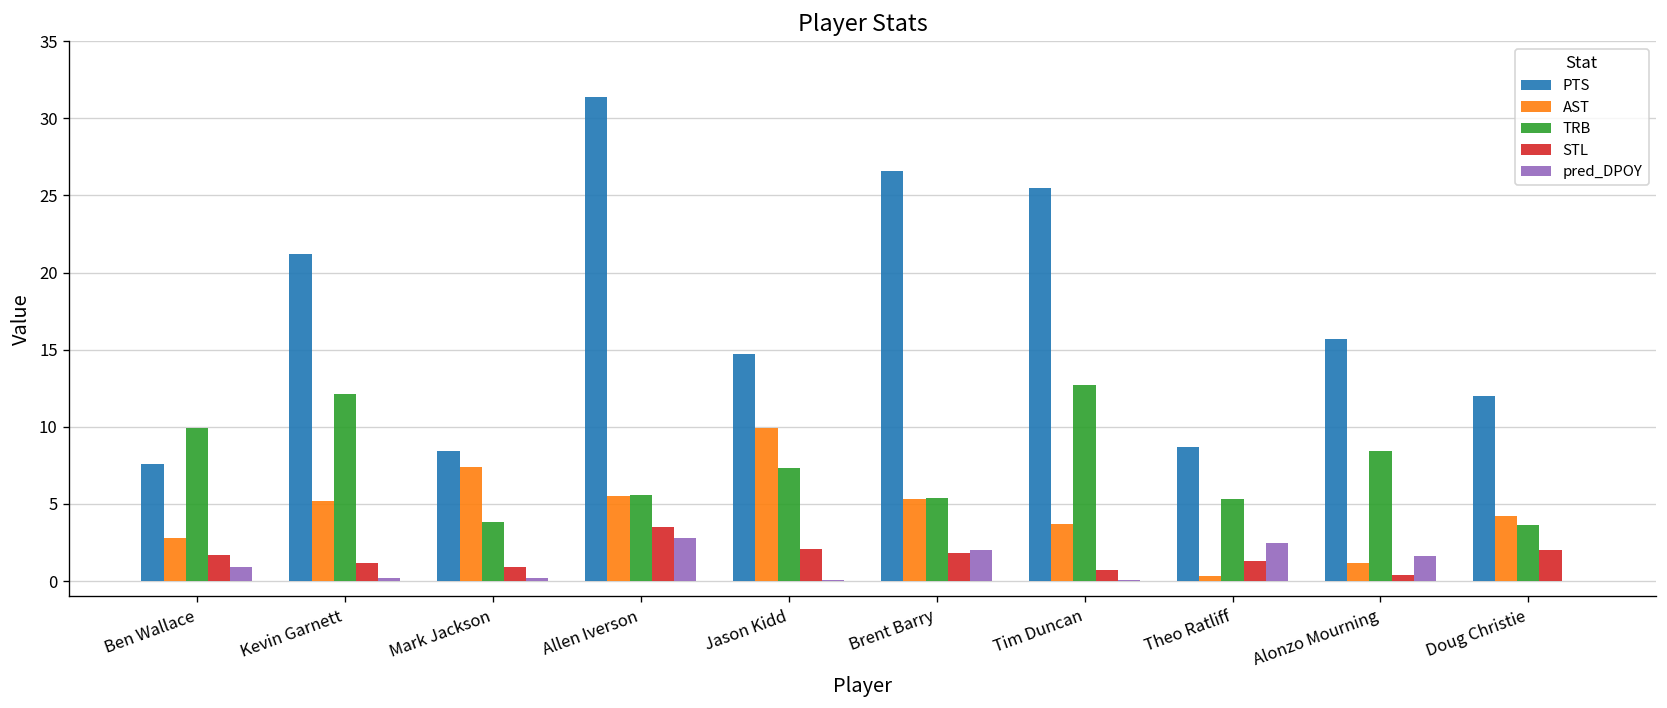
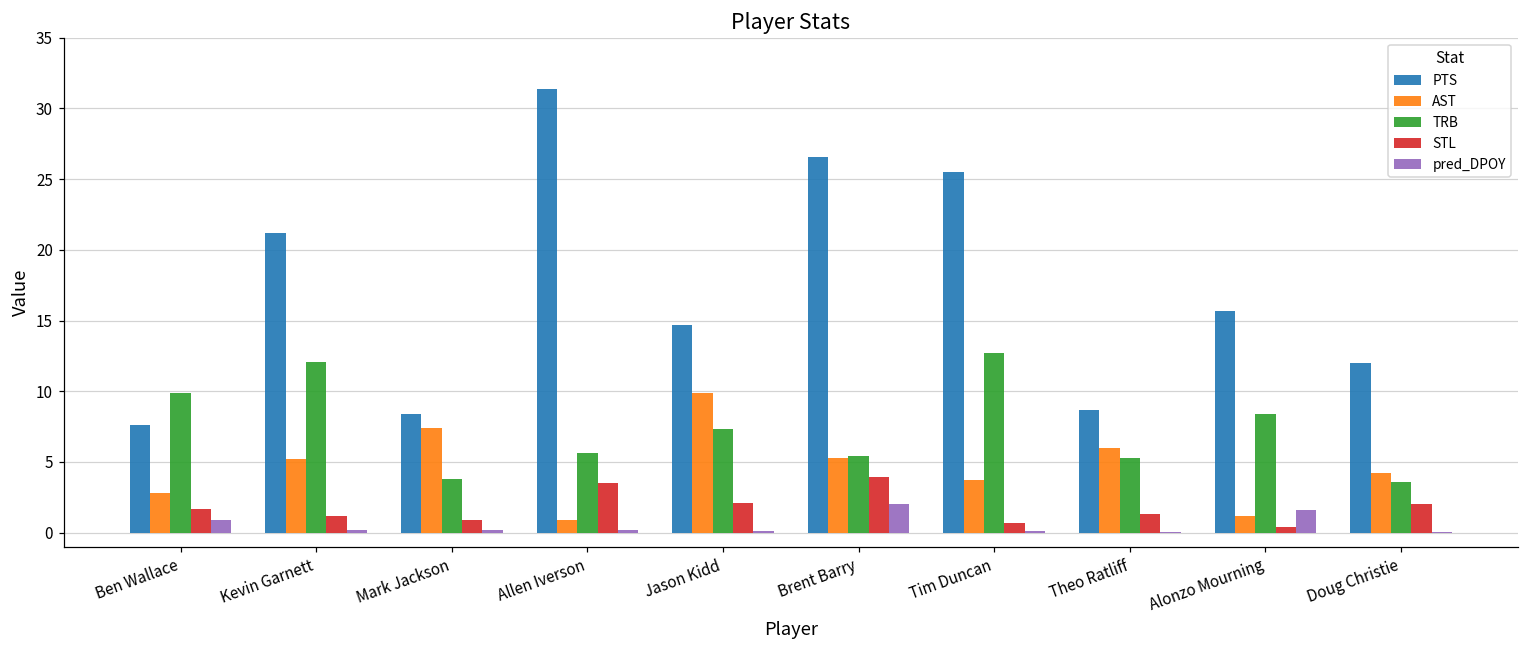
  {
    "PTS": {
      "Ben Wallace": 7.6,
      "Kevin Garnett": 21.2,
      "Mark Jackson": 8.4,
      "Allen Iverson": 31.4,
      "Jason Kidd": 14.7,
      "Brent Barry": 26.6,
      "Tim Duncan": 25.5,
      "Theo Ratliff": 8.7,
      "Alonzo Mourning": 15.7,
      "Doug Christie": 12.0
    },
    "AST": {
      "Ben Wallace": 2.8,
      "Kevin Garnett": 5.2,
      "Mark Jackson": 7.4,
-     "Allen Iverson": 5.5,
+     "Allen Iverson": 0.9,
      "Jason Kidd": 9.9,
      "Brent Barry": 5.3,
      "Tim Duncan": 3.7,
-     "Theo Ratliff": 0.3,
+     "Theo Ratliff": 6.0,
      "Alonzo Mourning": 1.2,
      "Doug Christie": 4.2
    },
    "TRB": {
      "Ben Wallace": 9.9,
      "Kevin Garnett": 12.1,
      "Mark Jackson": 3.8,
      "Allen Iverson": 5.6,
      "Jason Kidd": 7.3,
      "Brent Barry": 5.4,
      "Tim Duncan": 12.7,
      "Theo Ratliff": 5.3,
      "Alonzo Mourning": 8.4,
      "Doug Christie": 3.6
    },
    "STL": {
      "Ben Wallace": 1.7,
      "Kevin Garnett": 1.2,
      "Mark Jackson": 0.9,
      "Allen Iverson": 3.5,
      "Jason Kidd": 2.1,
-     "Brent Barry": 1.8,
+     "Brent Barry": 3.9,
      "Tim Duncan": 0.7,
      "Theo Ratliff": 1.3,
      "Alonzo Mourning": 0.4,
      "Doug Christie": 2.0
    },
    "pred_DPOY": {
      "Ben Wallace": 0.9,
      "Kevin Garnett": 0.2,
-     "Allen Iverson": 2.8,
+     "Allen Iverson": 0.2,
      "Brent Barry": 2.0,
-     "Theo Ratliff": 2.5,
+     "Theo Ratliff": 0.0,
      "Alonzo Mourning": 1.6
    }
  }
